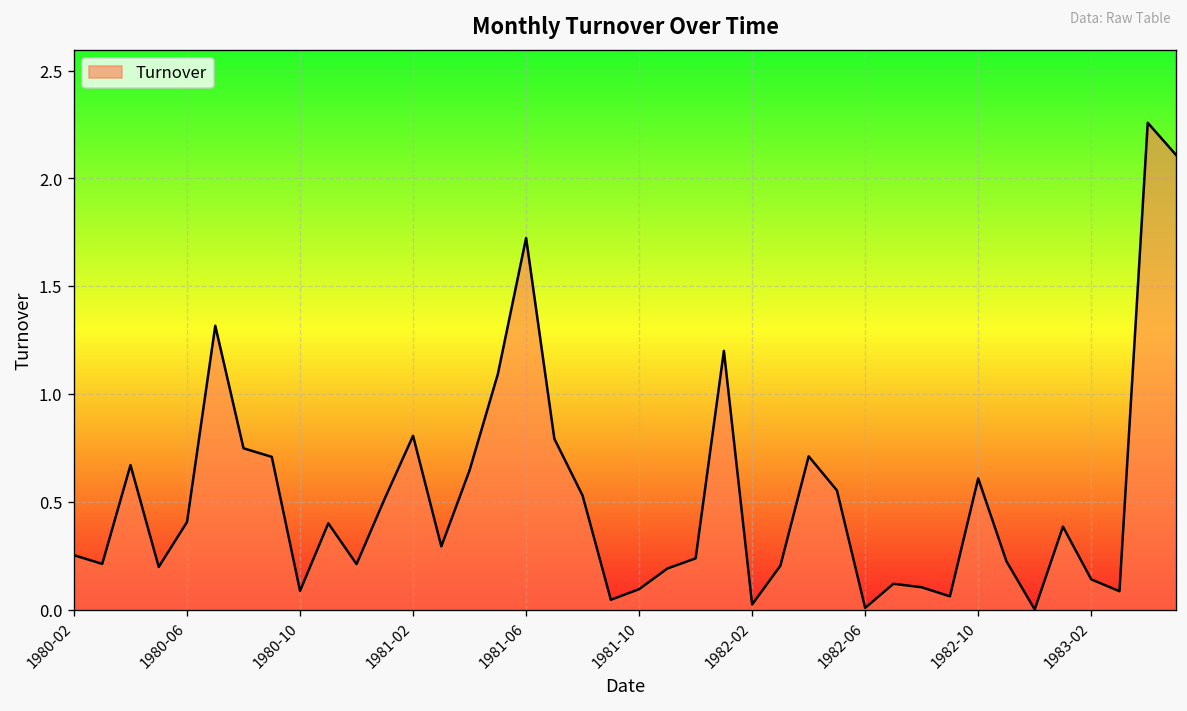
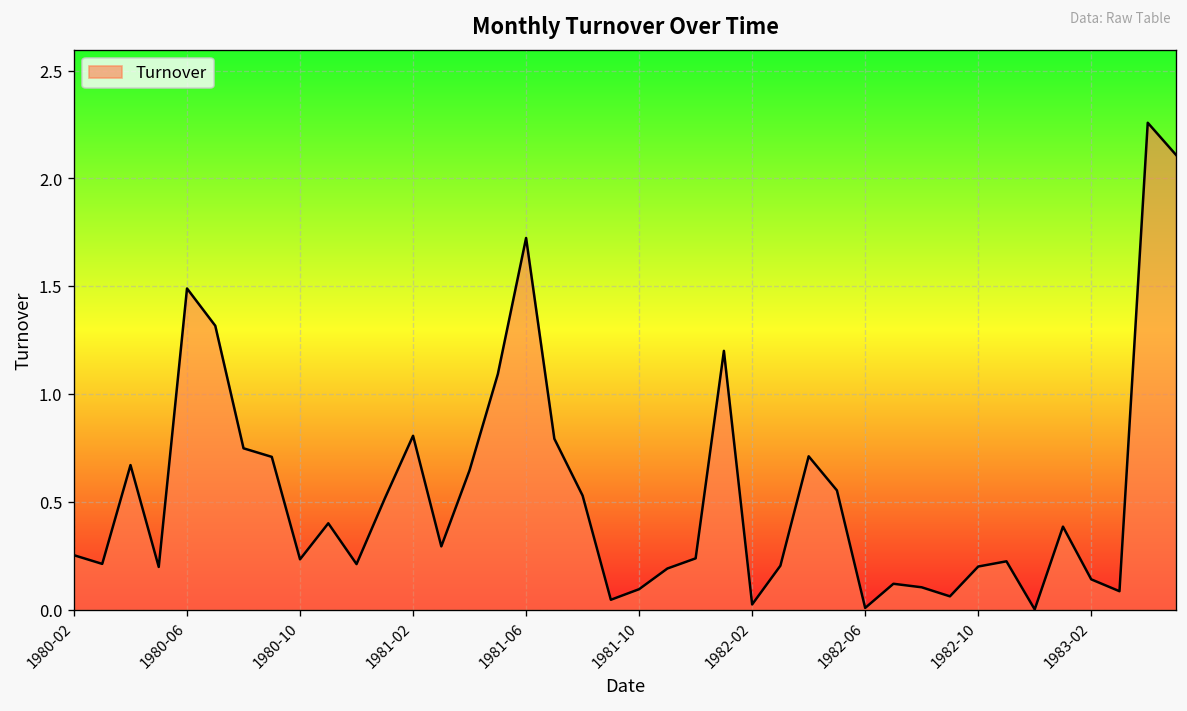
  {
    "1980-02": 0.25,
-   "1980-06": 0.41,
-   "1980-10": 0.09,
+   "1980-06": 1.49,
+   "1980-10": 0.23,
    "1981-02": 0.81,
    "1981-06": 1.72,
    "1981-10": 0.10,
    "1982-02": 0.03,
    "1982-06": 0.01,
-   "1982-10": 0.61,
+   "1982-10": 0.20,
    "1983-02": 0.14
  }
